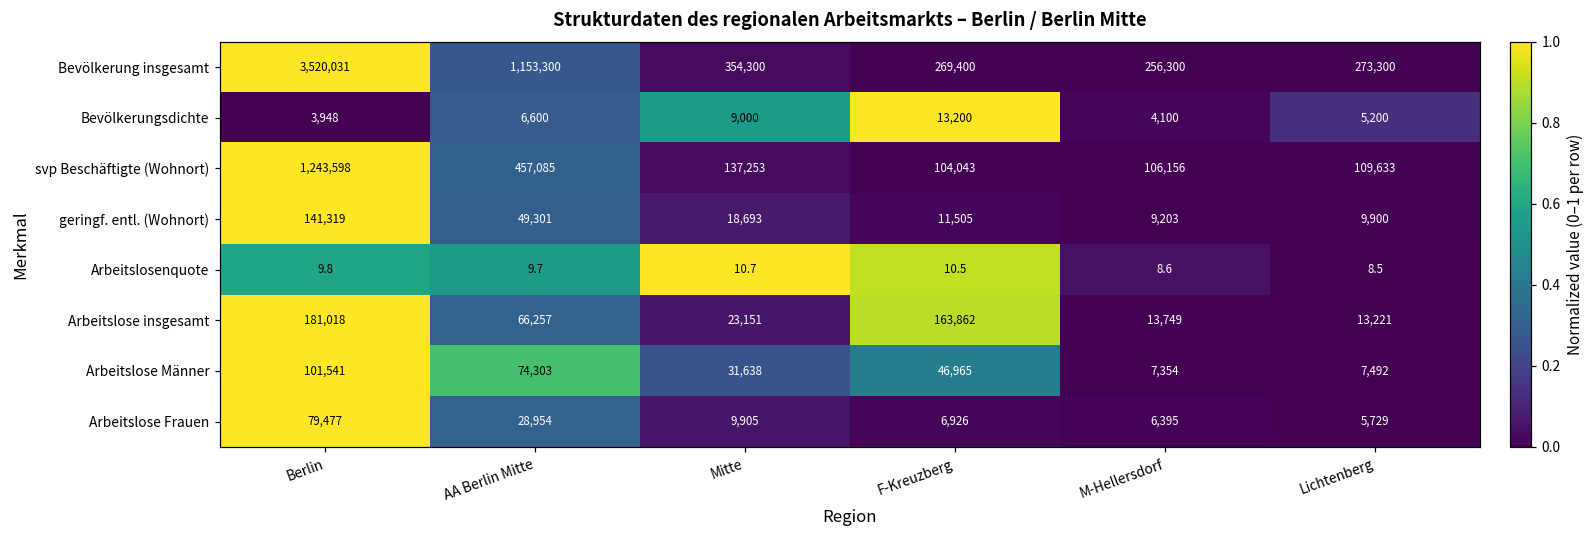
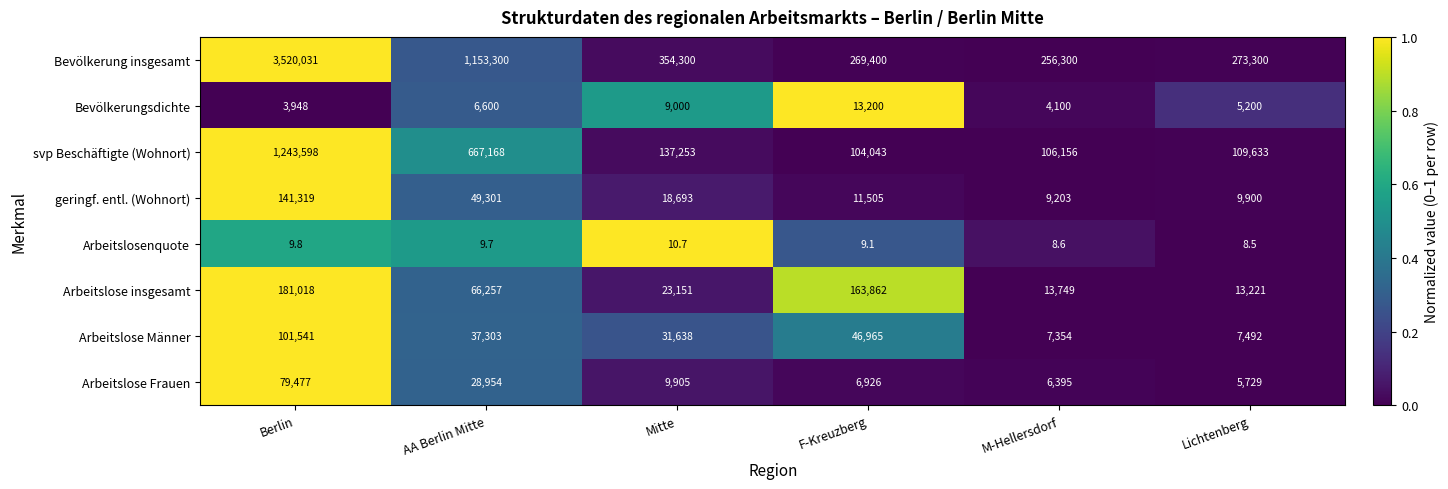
  {
    "Bevölkerung insgesamt": {
      "Berlin": "3,520,031",
      "AA Berlin Mitte": "1,153,300",
      "Mitte": "354,300",
      "F-Kreuzberg": "269,400",
      "M-Hellersdorf": "256,300",
      "Lichtenberg": "273,300"
    },
    "Bevölkerungsdichte": {
      "Berlin": "3,948",
      "AA Berlin Mitte": "6,600",
      "Mitte": "9,000",
      "F-Kreuzberg": "13,200",
      "M-Hellersdorf": "4,100",
      "Lichtenberg": "5,200"
    },
    "svp Beschäftigte (Wohnort)": {
      "Berlin": "1,243,598",
-     "AA Berlin Mitte": "457,085",
+     "AA Berlin Mitte": "667,168",
      "Mitte": "137,253",
      "F-Kreuzberg": "104,043",
      "M-Hellersdorf": "106,156",
      "Lichtenberg": "109,633"
    },
    "geringf. entl. (Wohnort)": {
      "Berlin": "141,319",
      "AA Berlin Mitte": "49,301",
      "Mitte": "18,693",
      "F-Kreuzberg": "11,505",
      "M-Hellersdorf": "9,203",
      "Lichtenberg": "9,900"
    },
    "Arbeitslosenquote": {
      "Berlin": "9.8",
      "AA Berlin Mitte": "9.7",
      "Mitte": "10.7",
-     "F-Kreuzberg": "10.5",
+     "F-Kreuzberg": "9.1",
      "M-Hellersdorf": "8.6",
      "Lichtenberg": "8.5"
    },
    "Arbeitslose insgesamt": {
      "Berlin": "181,018",
      "AA Berlin Mitte": "66,257",
      "Mitte": "23,151",
      "F-Kreuzberg": "163,862",
      "M-Hellersdorf": "13,749",
      "Lichtenberg": "13,221"
    },
    "Arbeitslose Männer": {
      "Berlin": "101,541",
-     "AA Berlin Mitte": "74,303",
+     "AA Berlin Mitte": "37,303",
      "Mitte": "31,638",
      "F-Kreuzberg": "46,965",
      "M-Hellersdorf": "7,354",
      "Lichtenberg": "7,492"
    },
    "Arbeitslose Frauen": {
      "Berlin": "79,477",
      "AA Berlin Mitte": "28,954",
      "Mitte": "9,905",
      "F-Kreuzberg": "6,926",
      "M-Hellersdorf": "6,395",
      "Lichtenberg": "5,729"
    }
  }
